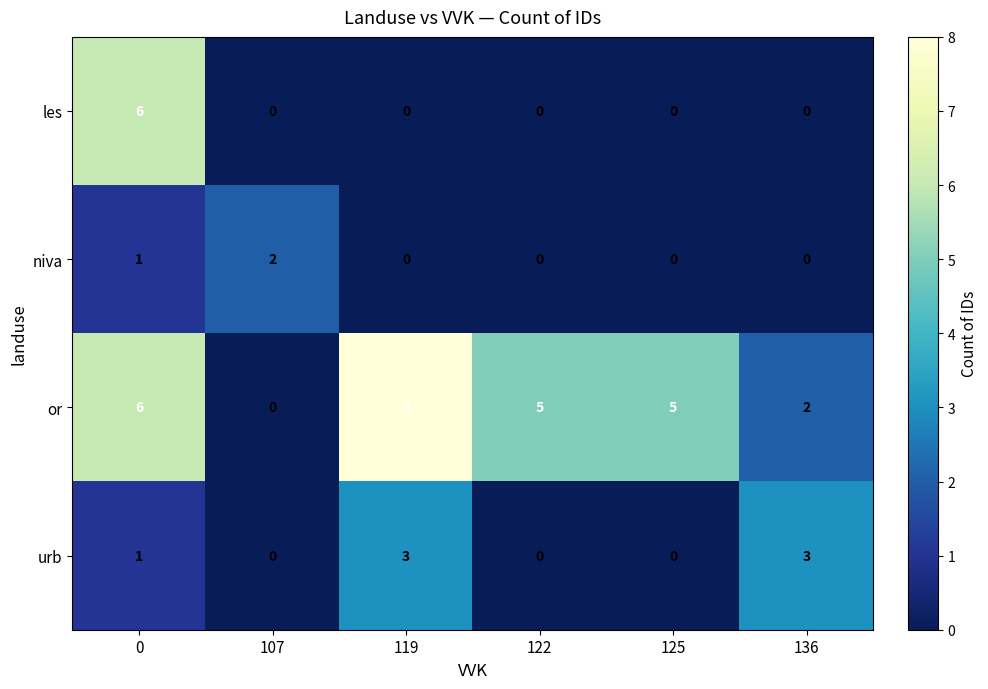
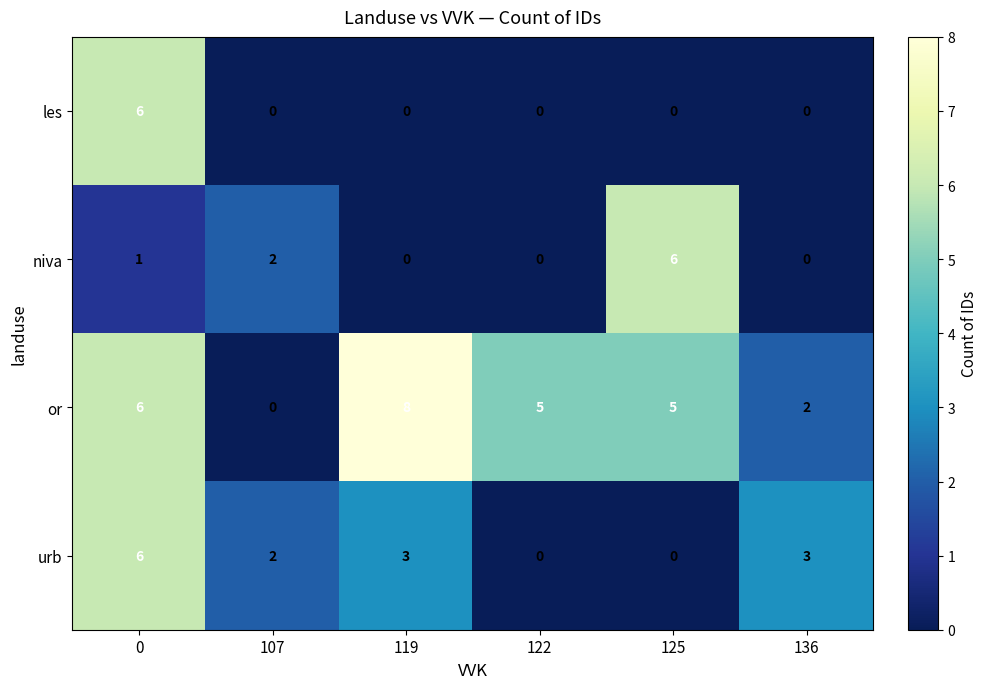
  {
    "les": {
      "0": 6,
      "107": 0,
      "119": 0,
      "122": 0,
      "125": 0,
      "136": 0
    },
    "niva": {
      "0": 1,
      "107": 2,
      "119": 0,
      "122": 0,
-     "125": 0,
+     "125": 6,
      "136": 0
    },
    "or": {
      "0": 6,
      "107": 0,
      "122": 5,
      "125": 5,
      "136": 2
    },
    "urb": {
-     "0": 1,
-     "107": 0,
+     "0": 6,
+     "107": 2,
      "119": 3,
      "122": 0,
      "125": 0,
      "136": 3
    }
  }
